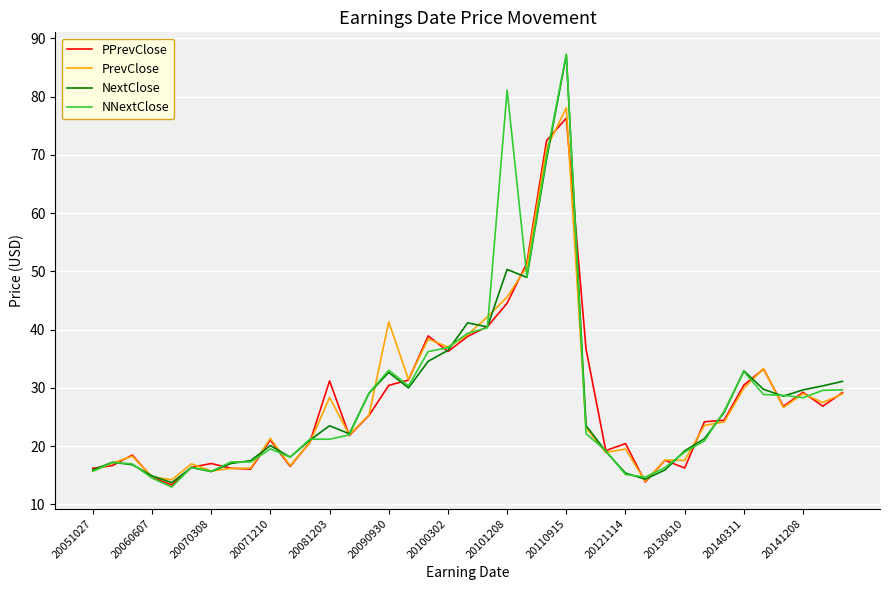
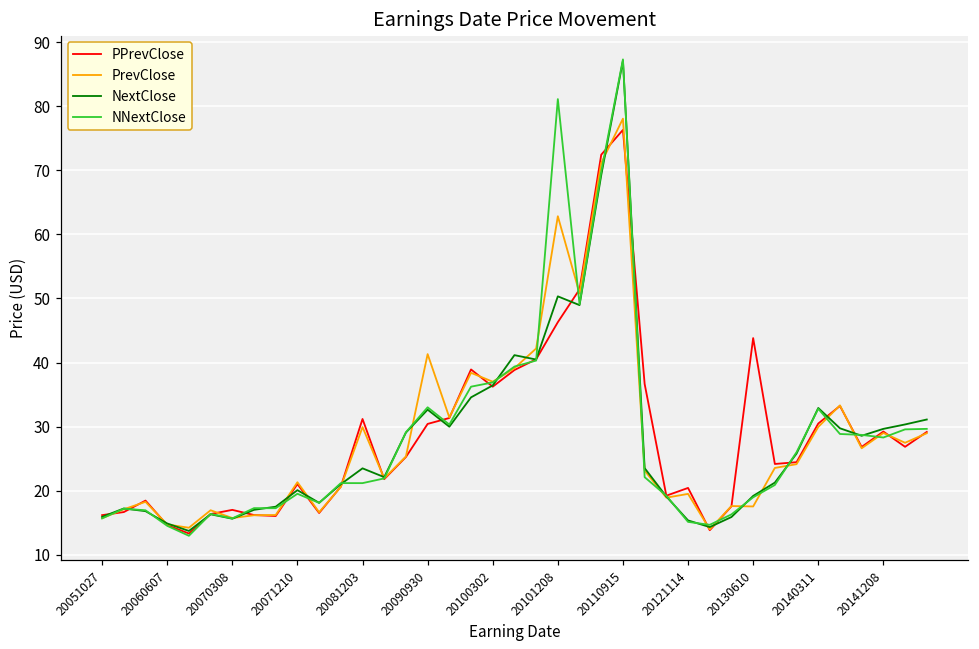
  {
    "PPrevClose": {
      "20070308": 17,
      "20081203": 31,
      "20090930": 30,
-     "20101208": 45,
+     "20101208": 46,
      "20110915": 76,
      "20121114": 20,
-     "20130610": 16,
+     "20130610": 44,
      "20140311": 30
    },
    "PrevClose": {
-     "20081203": 28,
+     "20081203": 30,
      "20090930": 41,
-     "20101208": 46,
+     "20101208": 63,
      "20110915": 78,
      "20121114": 20,
      "20130610": 18,
      "20140311": 30
    },
    "NextClose": {
      "20071210": 20,
      "20081203": 23,
      "20101208": 50
    },
    "NNextClose": {
      "20071210": 20,
      "20081203": 21,
      "20101208": 81,
      "20141208": 28
    }
  }
